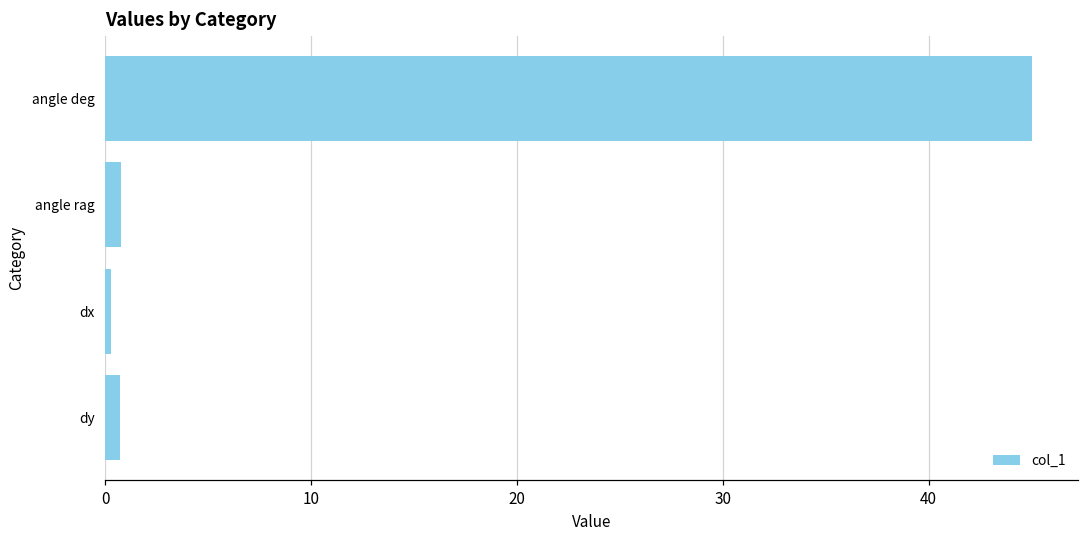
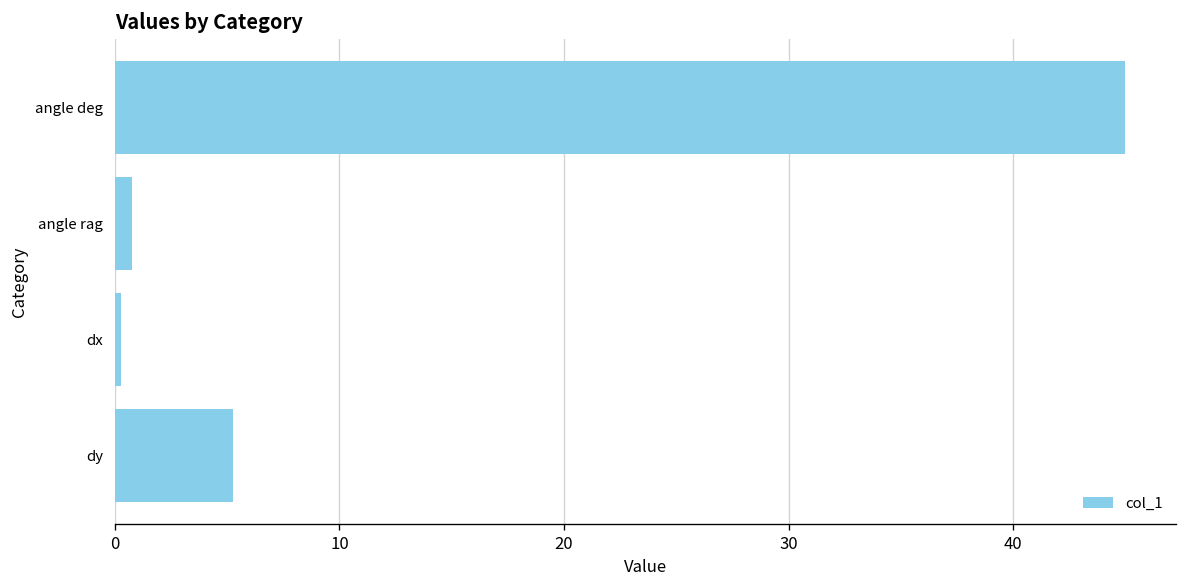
  {
    "angle deg": 45.0,
    "angle rag": 0.8,
    "dx": 0.3,
-   "dy": 0.7
+   "dy": 5.3
  }
